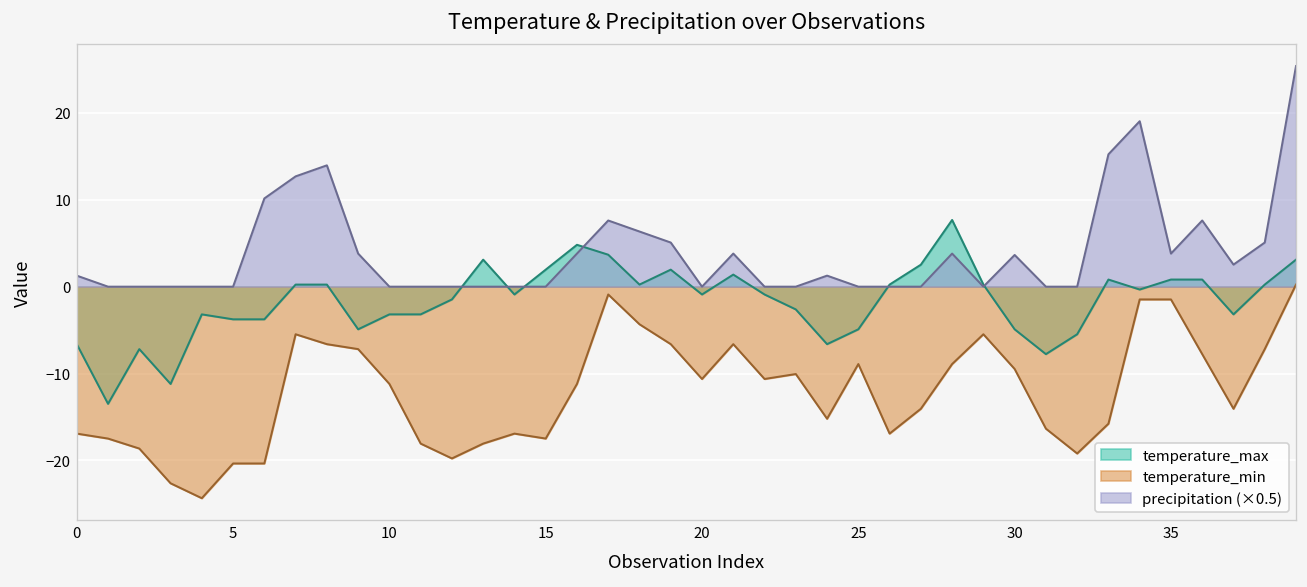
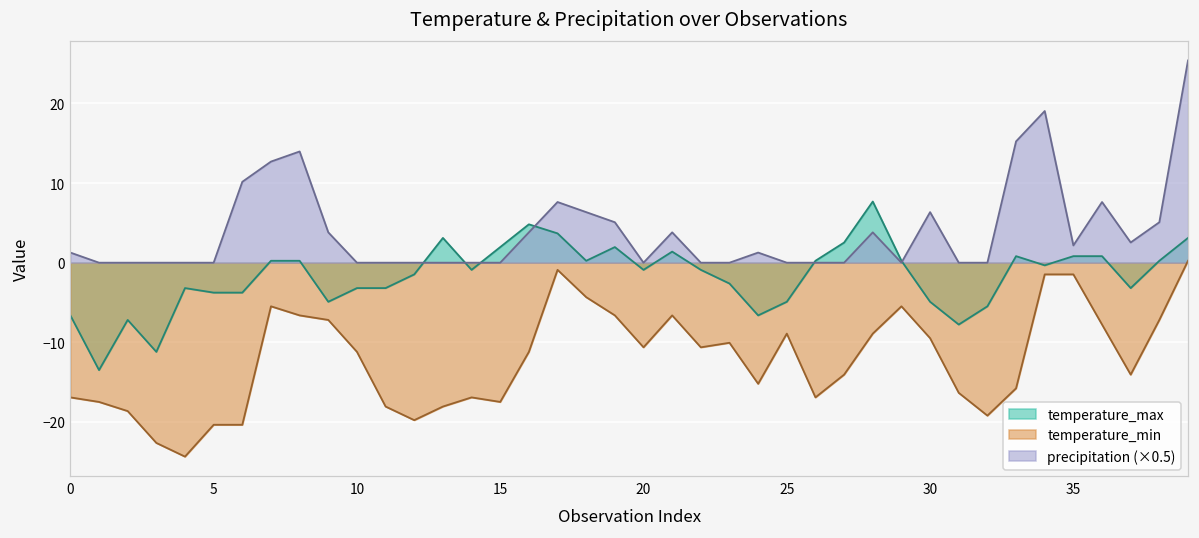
  {
    "precipitation (×0.5)": {
      "0": 1,
-     "30": 4,
-     "35": 4
+     "30": 6,
+     "35": 2
    }
  }
